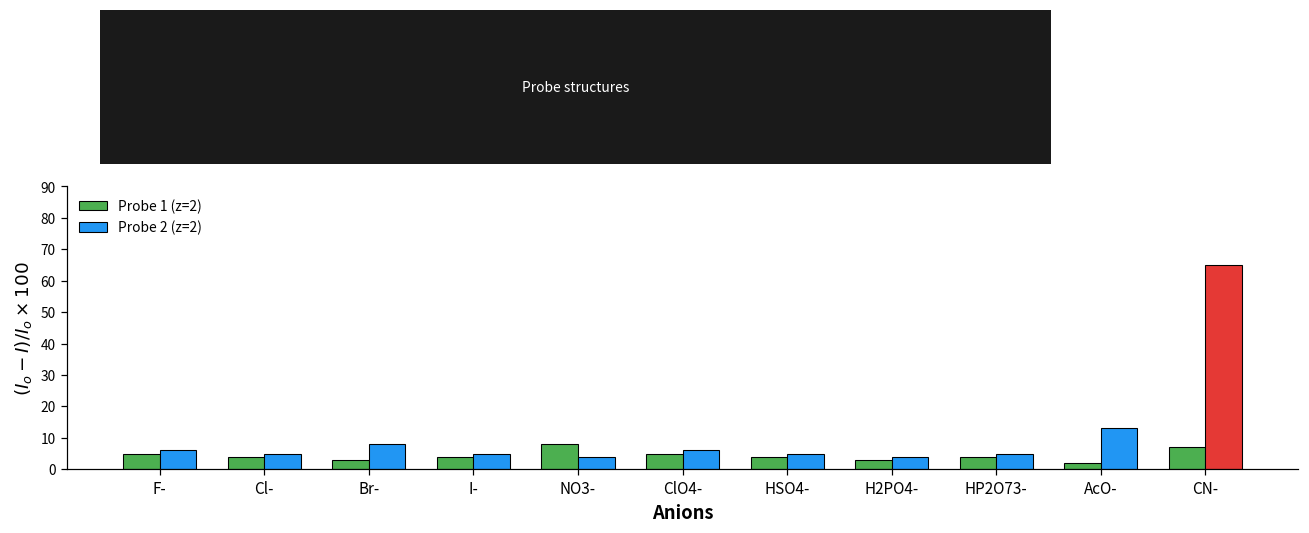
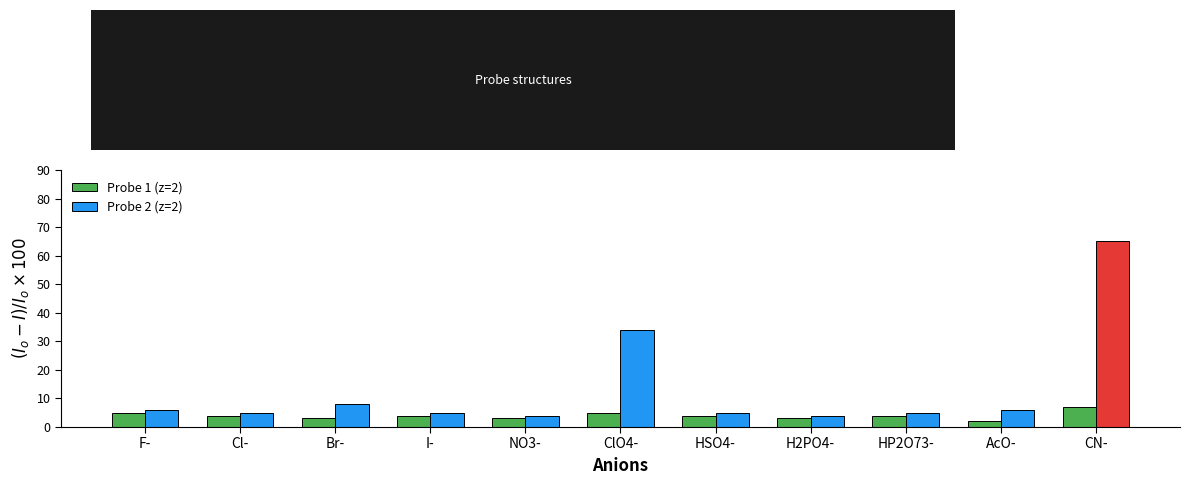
  {
    "Probe 1 (z=2)": {
      "F-": 5,
      "Cl-": 4,
      "Br-": 3,
      "I-": 4,
-     "NO3-": 8,
+     "NO3-": 3,
      "ClO4-": 5,
      "HSO4-": 4,
      "H2PO4-": 3,
      "HP2O73-": 4,
      "AcO-": 2,
      "CN-": 7
    },
    "Probe 2 (z=2)": {
      "F-": 6,
      "Cl-": 5,
      "Br-": 8,
      "I-": 5,
      "NO3-": 4,
-     "ClO4-": 6,
+     "ClO4-": 34,
      "HSO4-": 5,
      "H2PO4-": 4,
      "HP2O73-": 5,
-     "AcO-": 13,
+     "AcO-": 6,
      "CN-": 65
    }
  }
